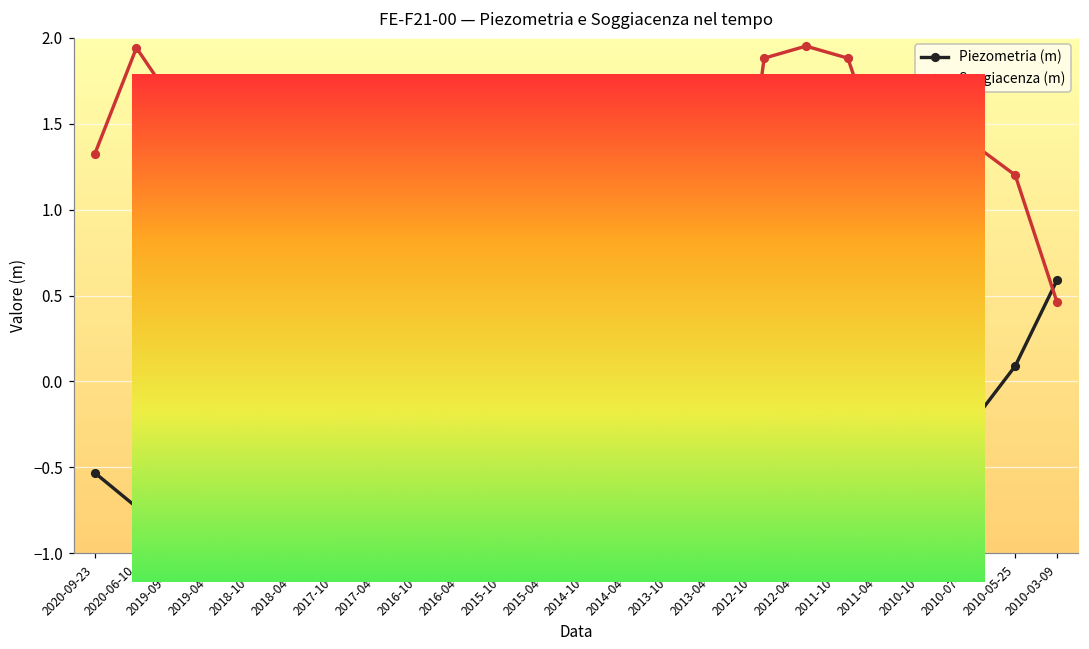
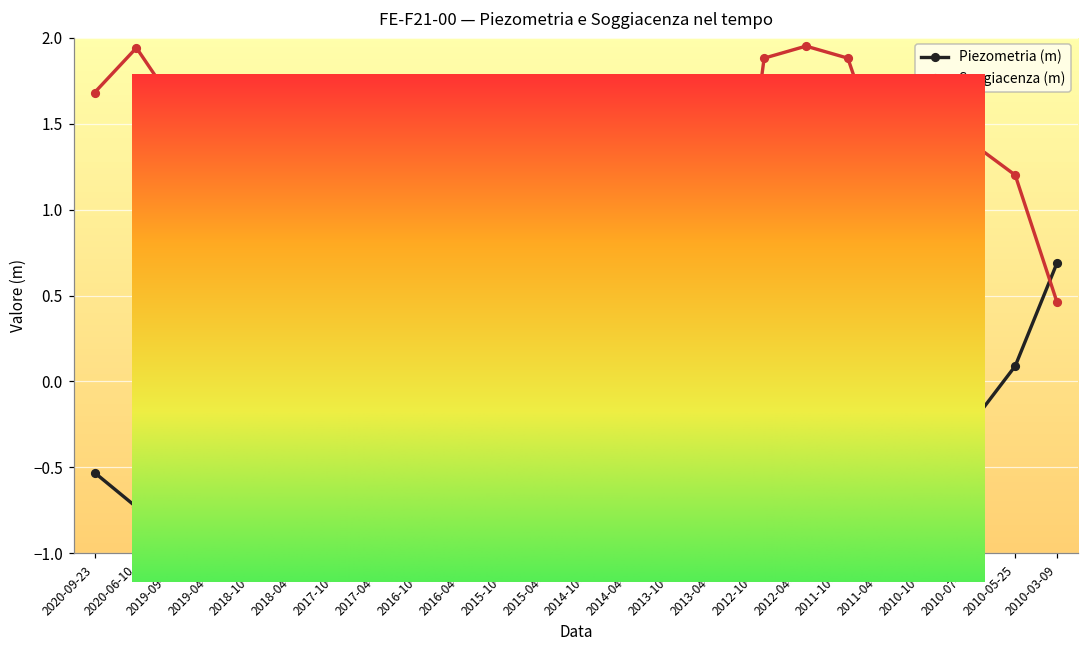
  {
    "FE-F21-00 — Piezometria e Soggiacenza nel tempo": {
      "Piezometria (m)": {
        "2020-09-23": -0.53,
        "2020-06-10": -0.73,
        "2010-05-25": 0.09,
-       "2010-03-09": 0.59
+       "2010-03-09": 0.69
      },
      "Soggiacenza (m)": {
-       "2020-09-23": 1.32,
+       "2020-09-23": 1.68,
        "2020-06-10": 1.94,
        "2010-05-25": 1.20,
        "2010-03-09": 0.46
      }
    }
  }
